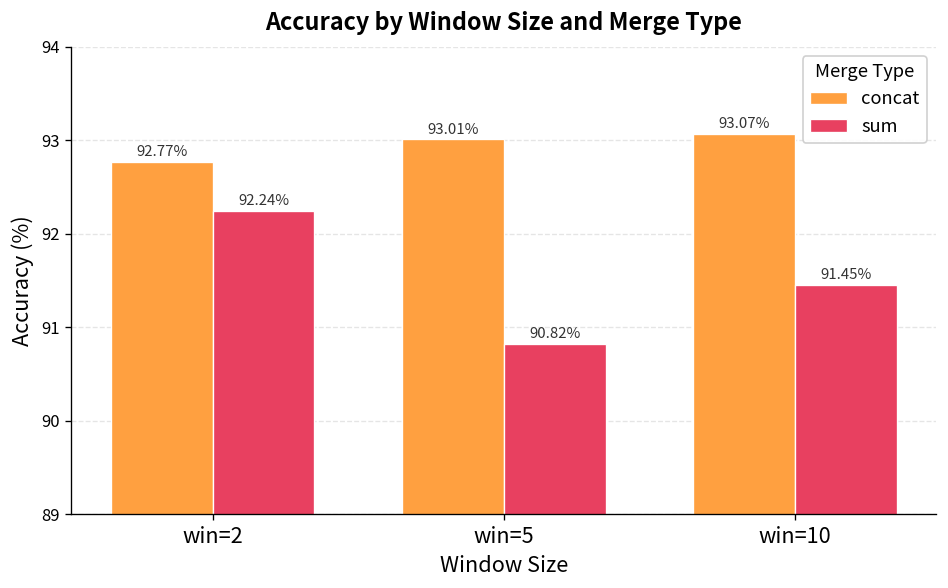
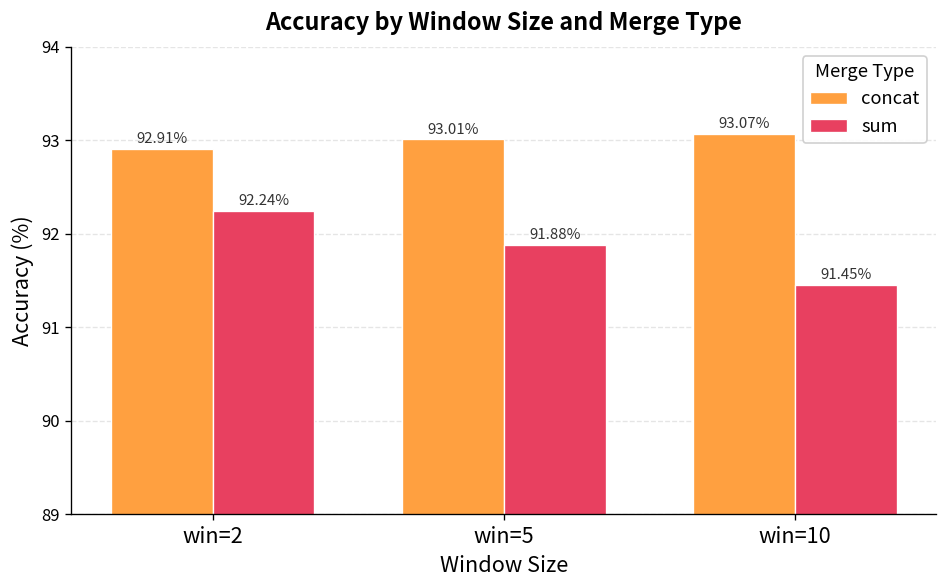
  {
    "concat": {
-     "win=2": "92.77%",
+     "win=2": "92.91%",
      "win=5": "93.01%",
      "win=10": "93.07%"
    },
    "sum": {
      "win=2": "92.24%",
-     "win=5": "90.82%",
+     "win=5": "91.88%",
      "win=10": "91.45%"
    }
  }
